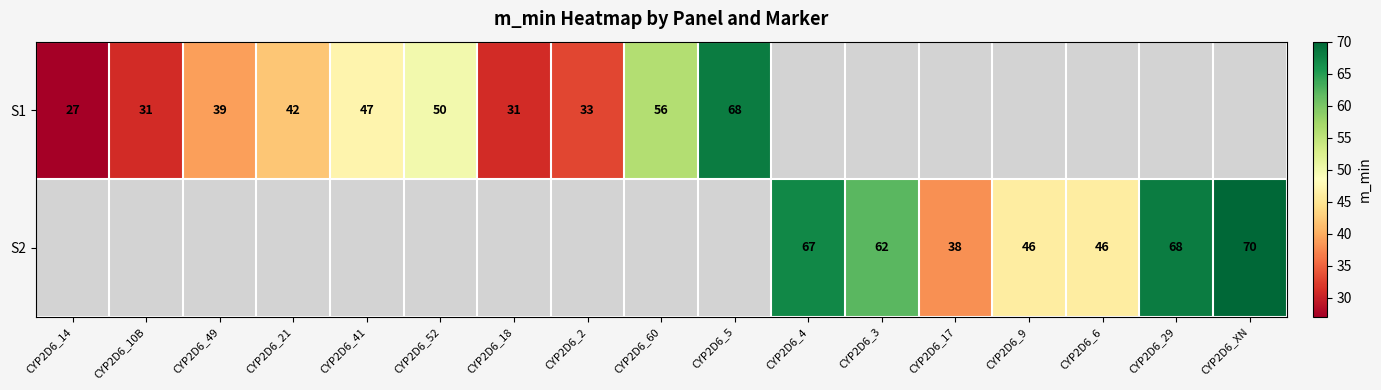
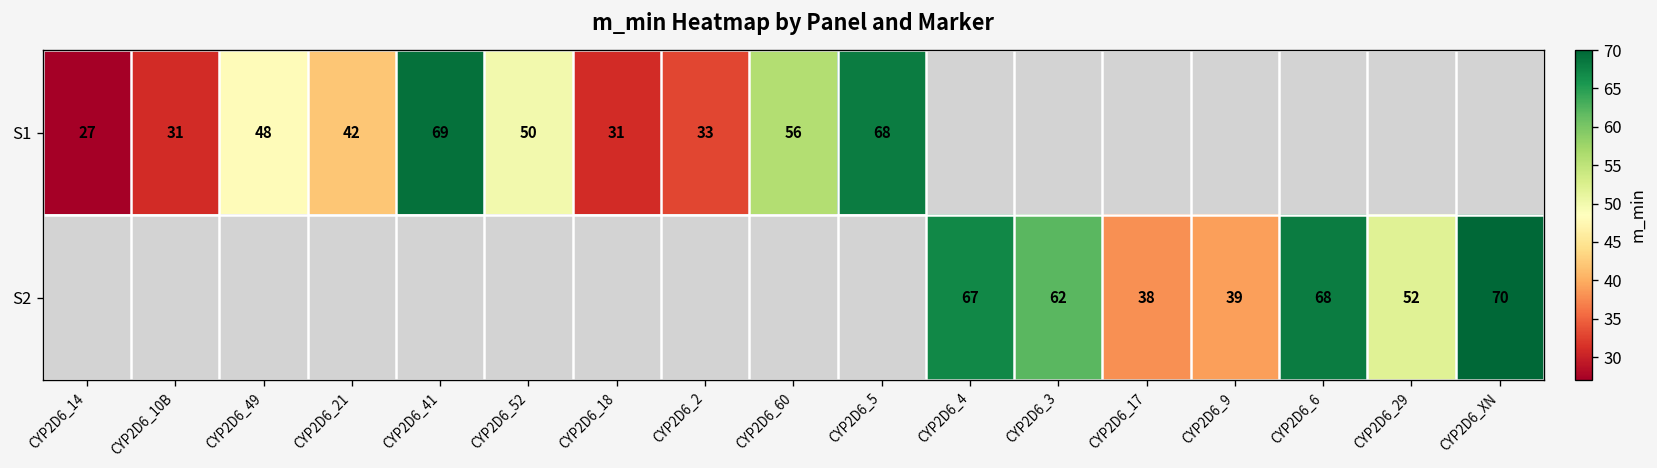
  {
    "S1": {
      "CYP2D6_14": 27,
      "CYP2D6_10B": 31,
-     "CYP2D6_49": 39,
+     "CYP2D6_49": 48,
      "CYP2D6_21": 42,
-     "CYP2D6_41": 47,
+     "CYP2D6_41": 69,
      "CYP2D6_52": 50,
      "CYP2D6_18": 31,
      "CYP2D6_2": 33,
      "CYP2D6_60": 56,
      "CYP2D6_5": 68
    },
    "S2": {
      "CYP2D6_4": 67,
      "CYP2D6_3": 62,
      "CYP2D6_17": 38,
-     "CYP2D6_9": 46,
-     "CYP2D6_6": 46,
-     "CYP2D6_29": 68,
+     "CYP2D6_9": 39,
+     "CYP2D6_6": 68,
+     "CYP2D6_29": 52,
      "CYP2D6_XN": 70
    }
  }
